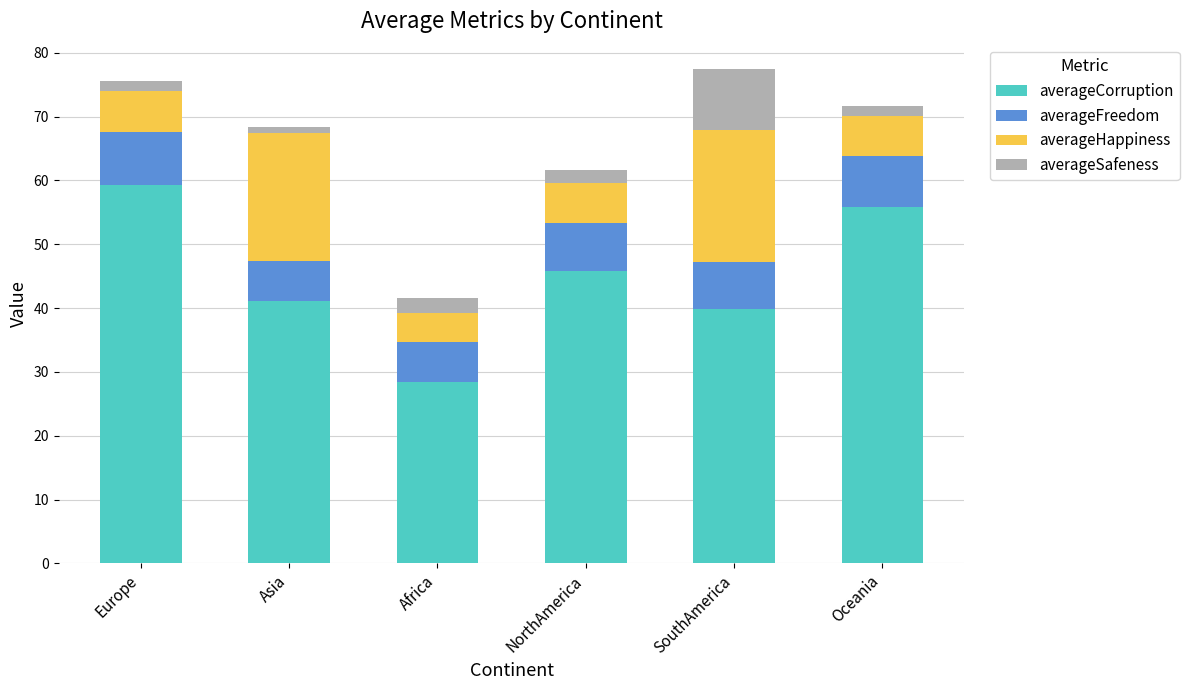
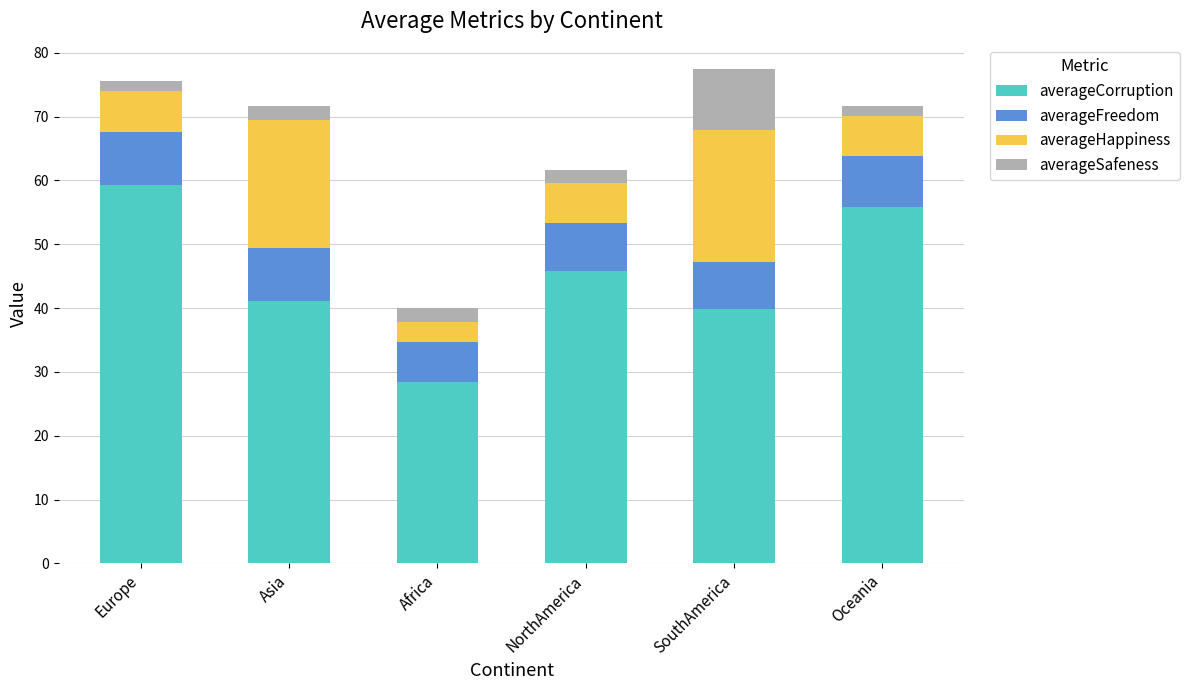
  {
    "averageCorruption": {
      "Europe": 59,
      "Asia": 41,
      "Africa": 28,
      "NorthAmerica": 46,
      "SouthAmerica": 40,
      "Oceania": 56
    },
    "averageFreedom": {
      "Europe": 8,
-     "Asia": 6,
+     "Asia": 8,
      "Africa": 6,
      "NorthAmerica": 8,
      "SouthAmerica": 7,
      "Oceania": 8
    },
    "averageHappiness": {
      "Europe": 6,
      "Asia": 20,
-     "Africa": 5,
+     "Africa": 3,
      "NorthAmerica": 6,
      "SouthAmerica": 21,
      "Oceania": 6
    },
    "averageSafeness": {
      "Europe": 2,
-     "Asia": 1,
+     "Asia": 2,
      "Africa": 2,
      "NorthAmerica": 2,
      "SouthAmerica": 9,
      "Oceania": 2
    }
  }
